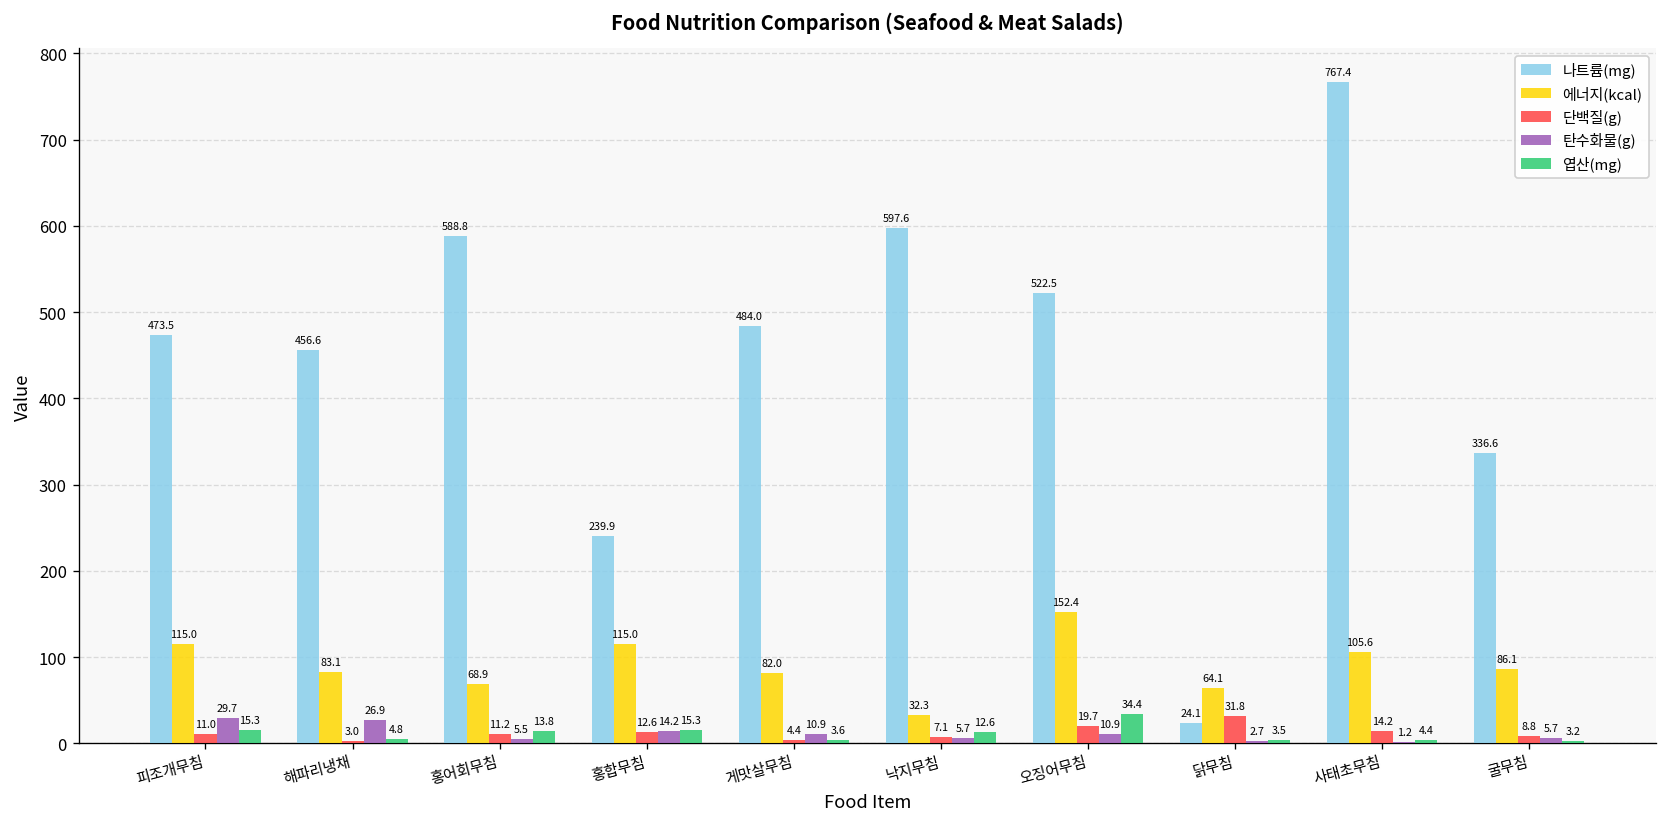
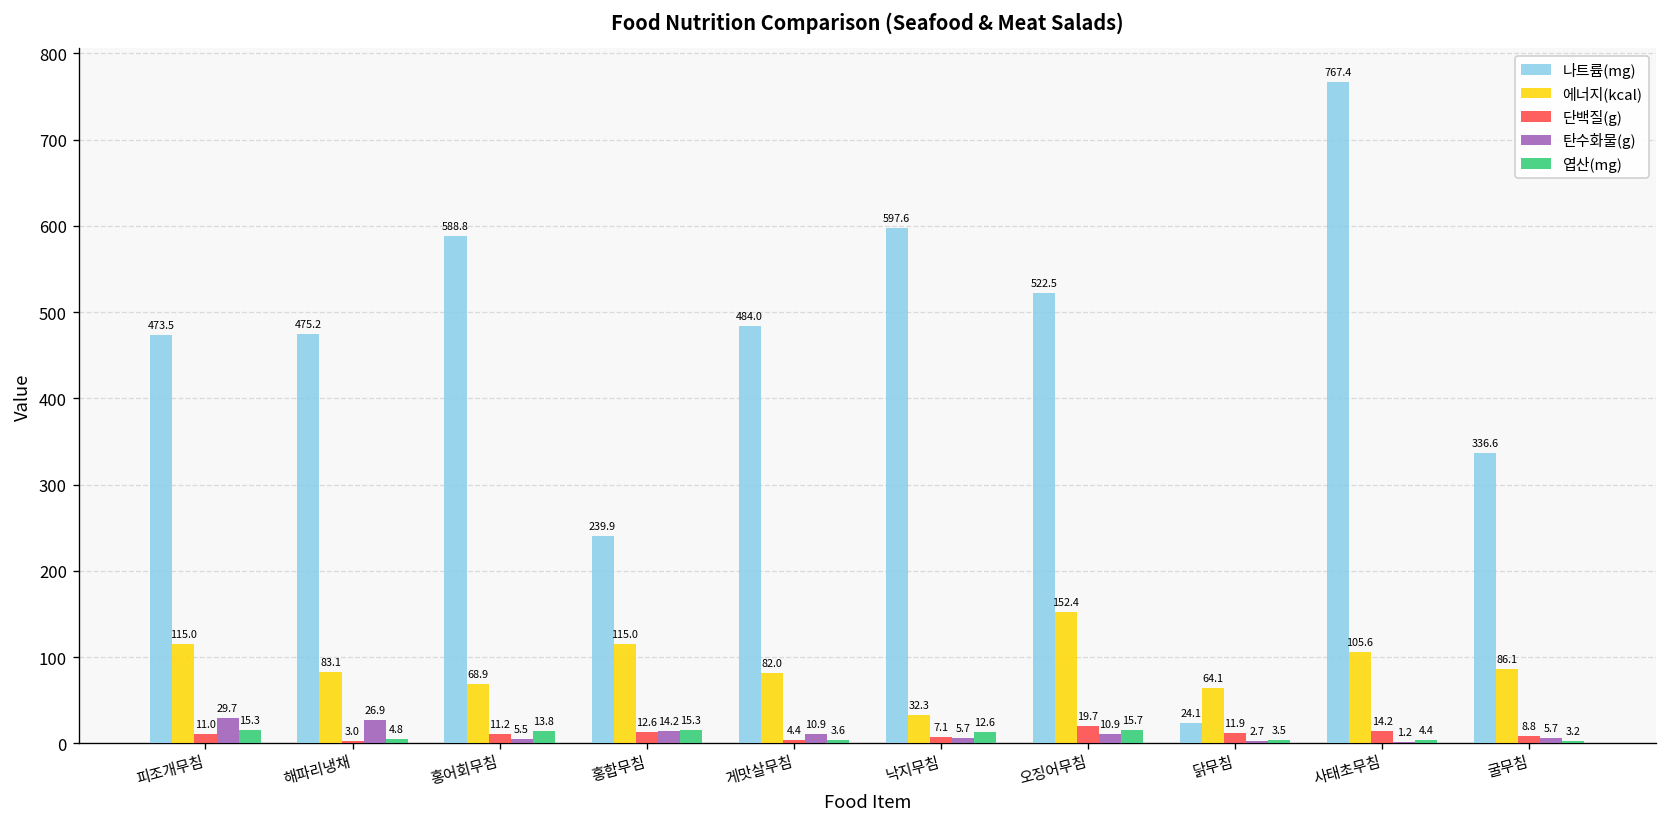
  {
    "나트륨(mg)": {
      "피조개무침": 473.5,
-     "해파리냉채": 456.6,
+     "해파리냉채": 475.2,
      "홍어회무침": 588.8,
      "홍합무침": 239.9,
      "게맛살무침": 484.0,
      "낙지무침": 597.6,
      "오징어무침": 522.5,
      "닭무침": 24.1,
      "사태초무침": 767.4,
      "굴무침": 336.6
    },
    "에너지(kcal)": {
      "피조개무침": 115.0,
      "해파리냉채": 83.1,
      "홍어회무침": 68.9,
      "홍합무침": 115.0,
      "게맛살무침": 82.0,
      "낙지무침": 32.3,
      "오징어무침": 152.4,
      "닭무침": 64.1,
      "사태초무침": 105.6,
      "굴무침": 86.1
    },
    "단백질(g)": {
      "피조개무침": 11.0,
      "해파리냉채": 3.0,
      "홍어회무침": 11.2,
      "홍합무침": 12.6,
      "게맛살무침": 4.4,
      "낙지무침": 7.1,
      "오징어무침": 19.7,
-     "닭무침": 31.8,
+     "닭무침": 11.9,
      "사태초무침": 14.2,
      "굴무침": 8.8
    },
    "탄수화물(g)": {
      "피조개무침": 29.7,
      "해파리냉채": 26.9,
      "홍어회무침": 5.5,
      "홍합무침": 14.2,
      "게맛살무침": 10.9,
      "낙지무침": 5.7,
      "오징어무침": 10.9,
      "닭무침": 2.7,
      "사태초무침": 1.2,
      "굴무침": 5.7
    },
    "엽산(mg)": {
      "피조개무침": 15.3,
      "해파리냉채": 4.8,
      "홍어회무침": 13.8,
      "홍합무침": 15.3,
      "게맛살무침": 3.6,
      "낙지무침": 12.6,
-     "오징어무침": 34.4,
+     "오징어무침": 15.7,
      "닭무침": 3.5,
      "사태초무침": 4.4,
      "굴무침": 3.2
    }
  }
